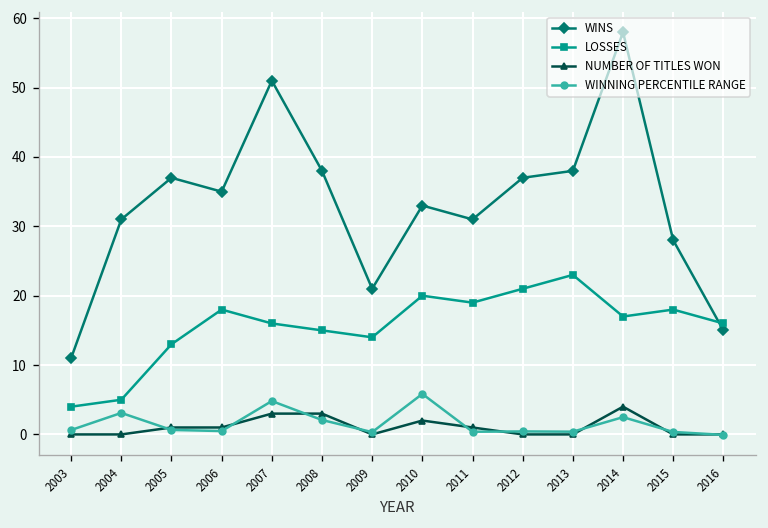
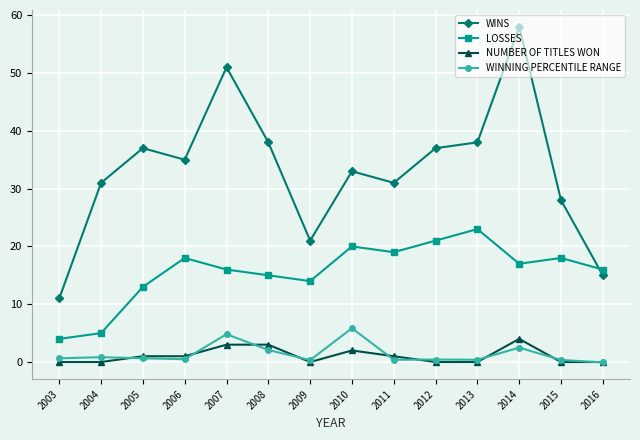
  {
    "WINNING PERCENTILE RANGE": {
      "2003": 1,
-     "2004": 3,
+     "2004": 1,
      "2006": 0,
      "2007": 5,
      "2008": 2,
      "2010": 6,
      "2011": 0,
      "2014": 2
    }
  }
